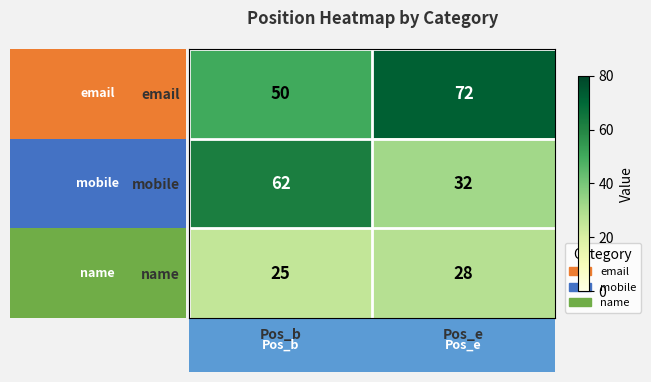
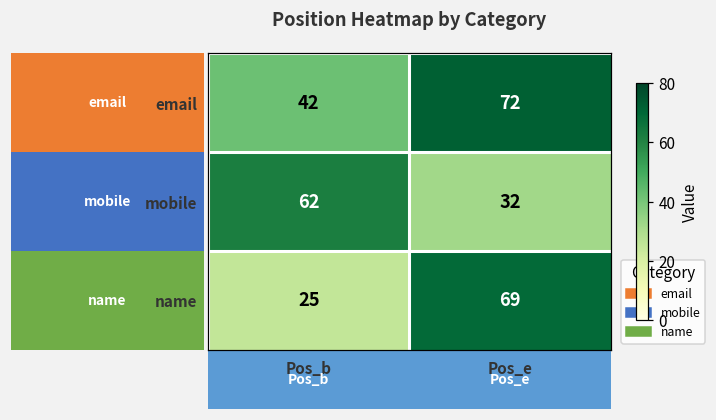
  {
    "email": {
-     "Pos_b": 50,
+     "Pos_b": 42,
      "Pos_e": 72
    },
    "mobile": {
      "Pos_b": 62,
      "Pos_e": 32
    },
    "name": {
      "Pos_b": 25,
-     "Pos_e": 28
+     "Pos_e": 69
    }
  }
